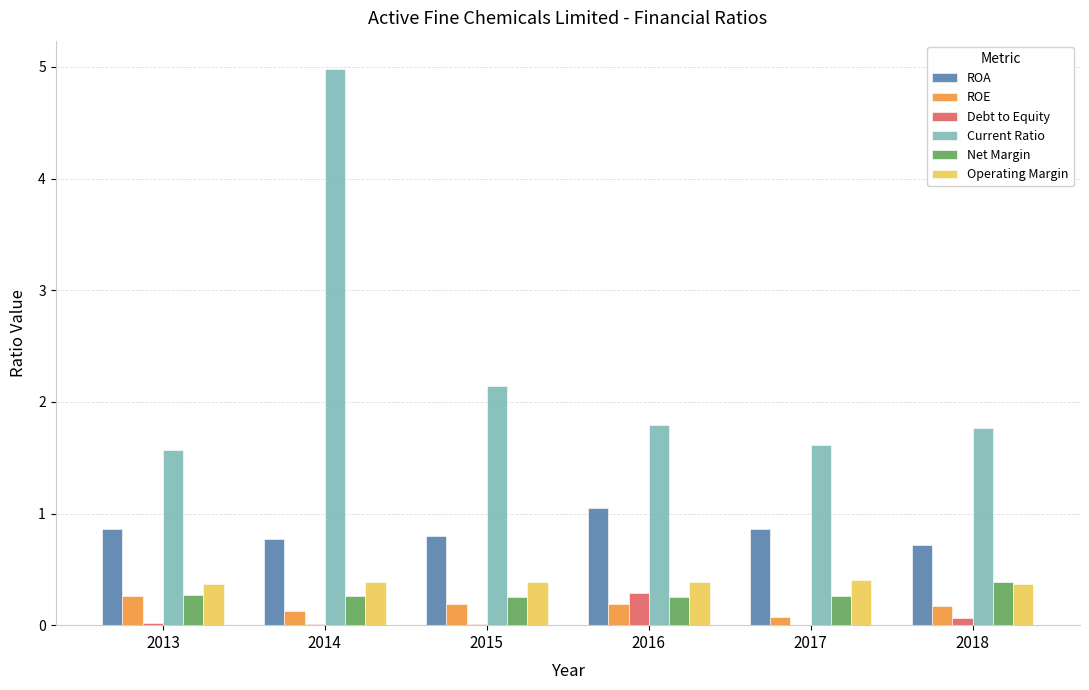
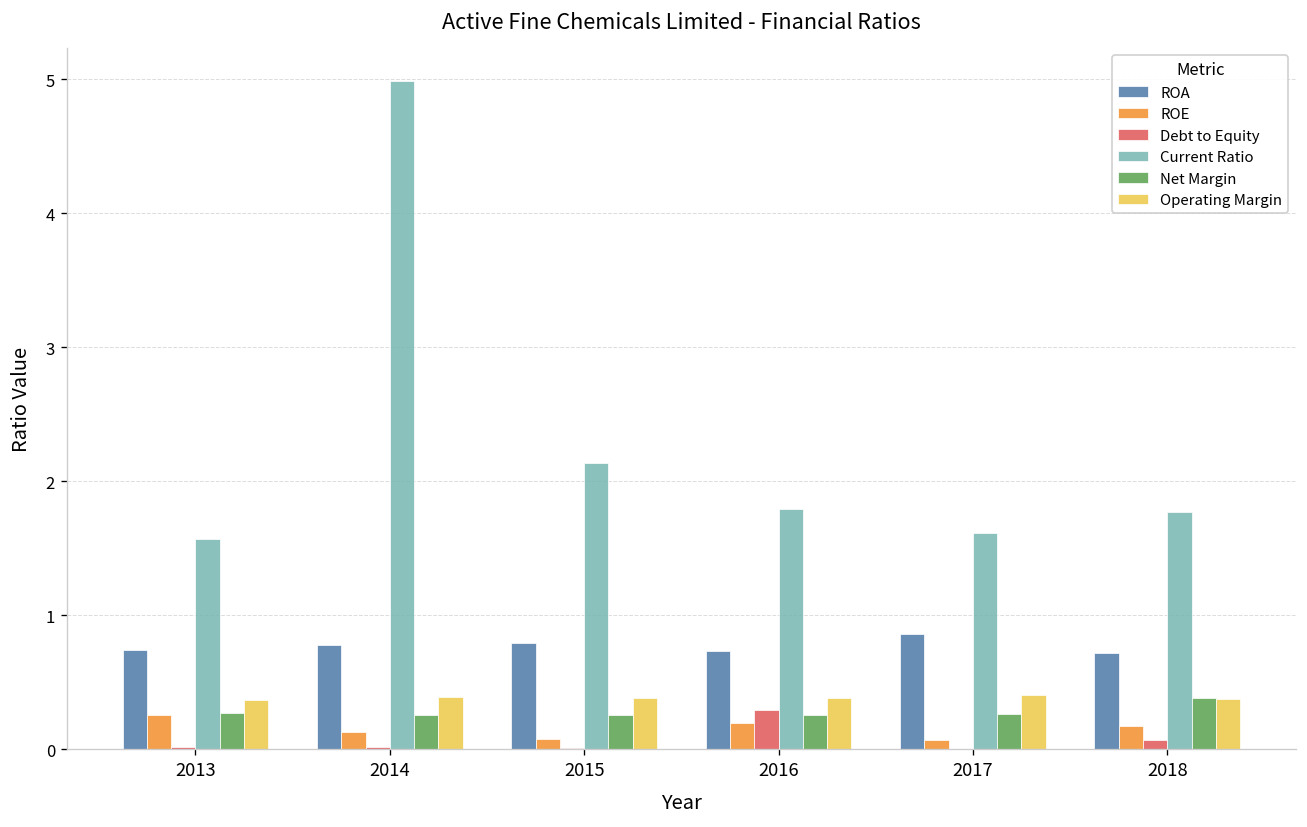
  {
    "ROA": {
-     "2013": 0.86,
+     "2013": 0.74,
      "2014": 0.77,
      "2015": 0.80,
-     "2016": 1.05,
+     "2016": 0.74,
      "2017": 0.86,
      "2018": 0.72
    },
    "ROE": {
      "2013": 0.26,
      "2014": 0.13,
-     "2015": 0.19,
+     "2015": 0.08,
      "2016": 0.19,
      "2017": 0.07,
      "2018": 0.17
    },
    "Debt to Equity": {
      "2016": 0.29,
      "2018": 0.07
    },
    "Current Ratio": {
      "2013": 1.57,
      "2014": 4.99,
      "2015": 2.14,
      "2016": 1.80,
      "2017": 1.62,
      "2018": 1.77
    },
    "Net Margin": {
      "2013": 0.27,
      "2014": 0.26,
      "2015": 0.26,
      "2016": 0.25,
      "2017": 0.26,
      "2018": 0.38
    },
    "Operating Margin": {
      "2013": 0.37,
      "2014": 0.39,
      "2015": 0.38,
      "2016": 0.38,
      "2017": 0.40,
      "2018": 0.37
    }
  }
